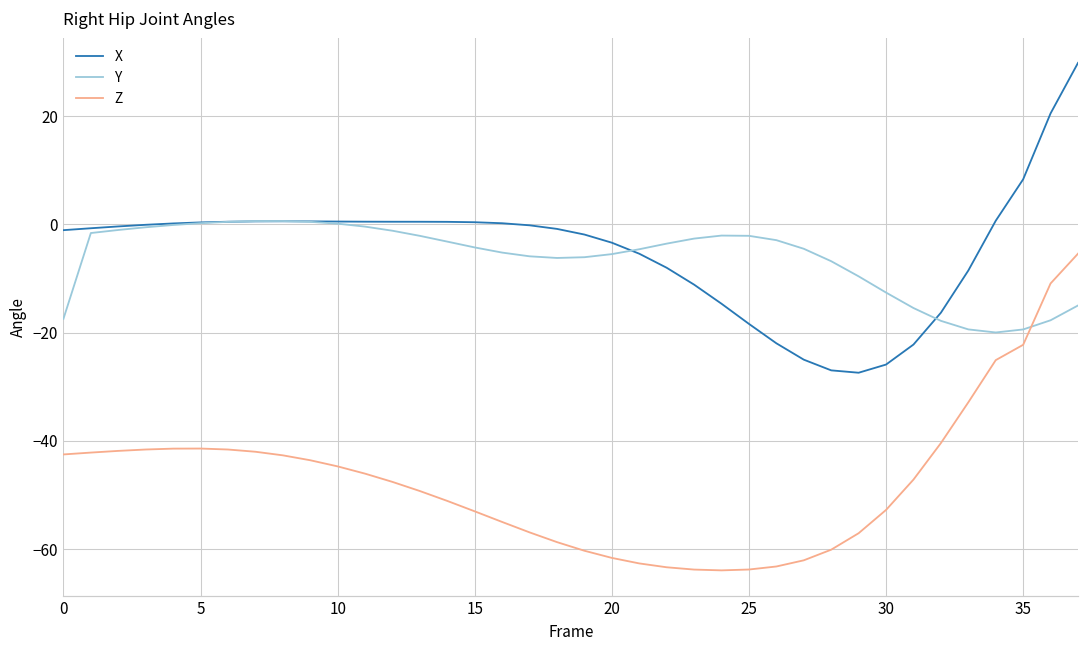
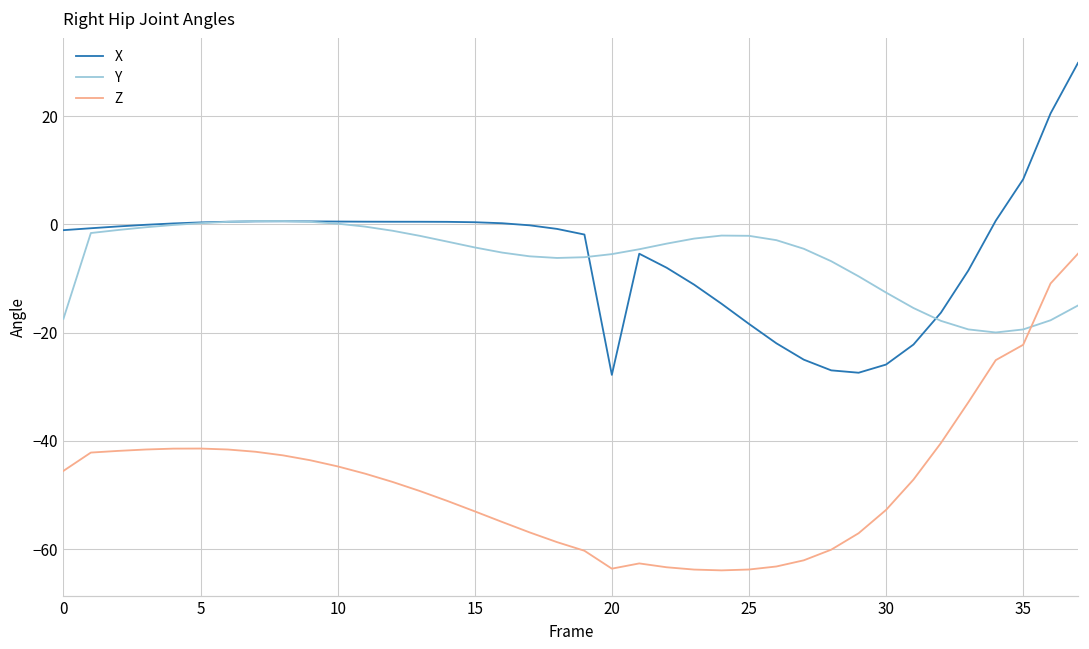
  {
    "X": {
      "0": -1,
      "15": 0,
-     "20": -3,
+     "20": -28,
      "25": -18,
      "30": -26,
      "35": 8
    },
    "Y": {
      "0": -17,
      "15": -4,
      "20": -6,
      "25": -2,
      "30": -13,
      "35": -19
    },
    "Z": {
-     "0": -43,
+     "0": -46,
      "5": -41,
      "10": -45,
      "15": -53,
-     "20": -62,
+     "20": -64,
      "25": -64,
      "30": -53,
      "35": -22
    }
  }
